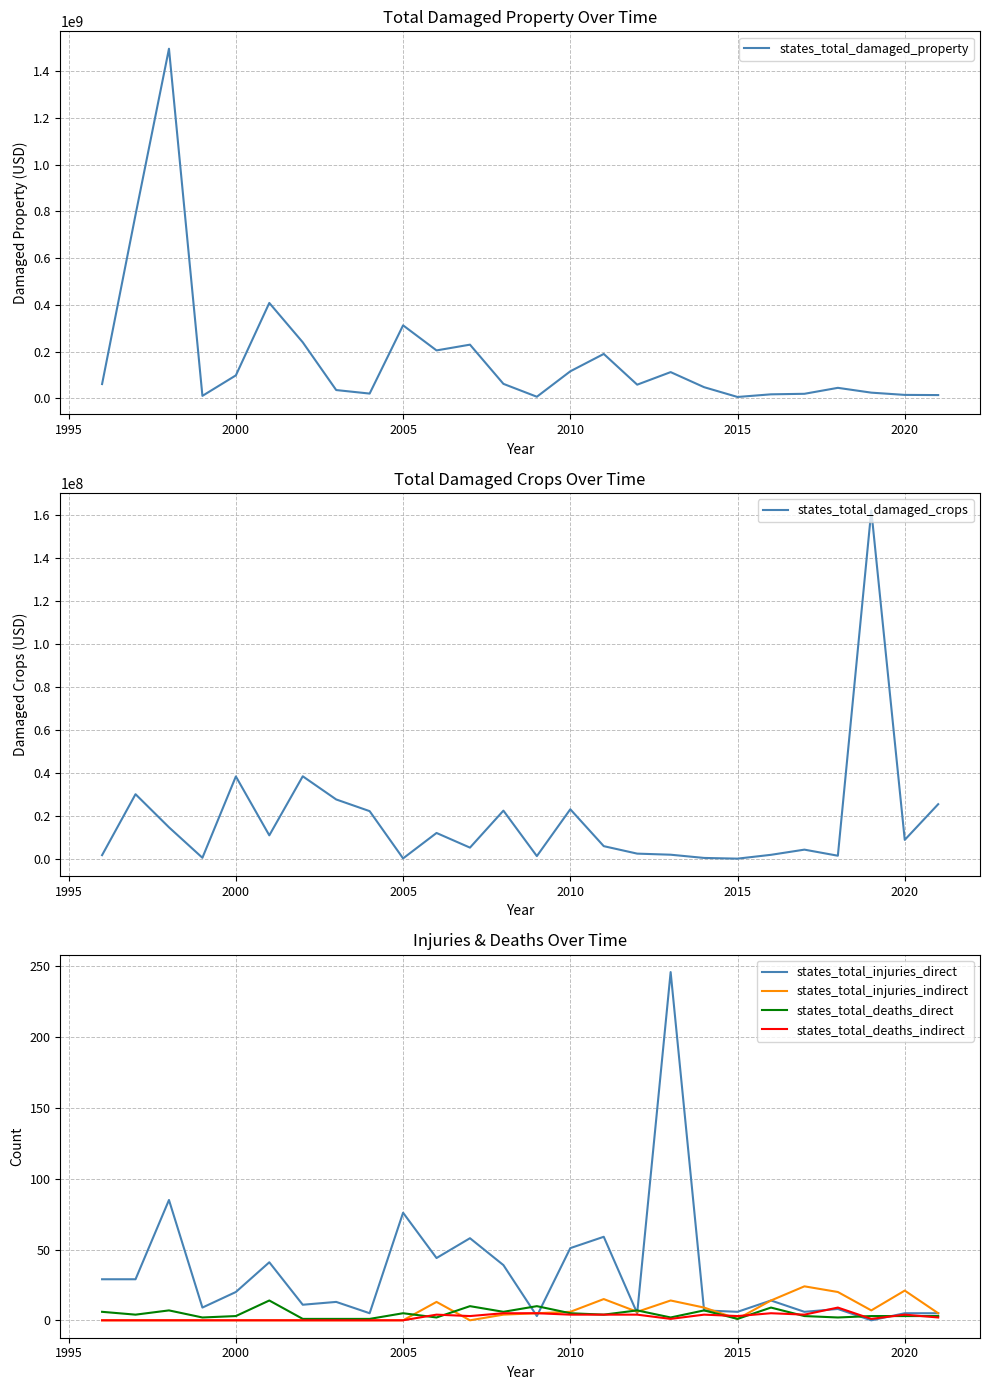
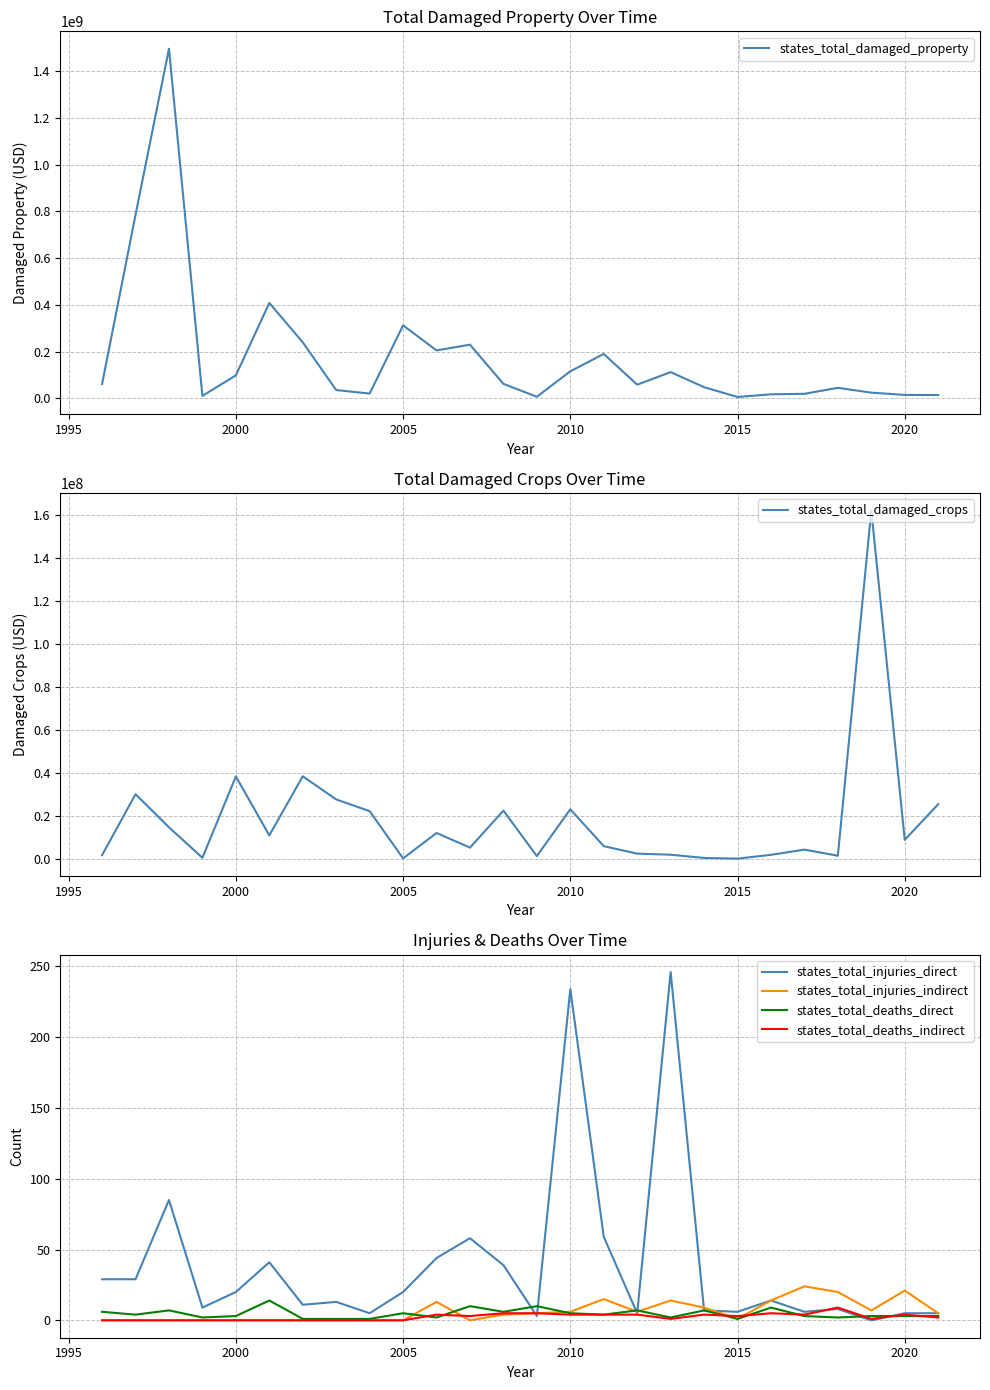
  {
    "Total Damaged Property Over Time": {
      "2000": 100000000,
      "2005": 310000000,
      "2010": 120000000,
      "2015": 10000000,
      "2020": 10000000
    },
    "Total Damaged Crops Over Time": {
      "2000": 38000000,
      "2005": 0,
      "2010": 23000000,
      "2015": 0,
      "2020": 9000000
    },
    "Injuries & Deaths Over Time": {
      "states_total_injuries_direct": {
        "2000": 20,
-       "2005": 76,
-       "2010": 51,
+       "2005": 20,
+       "2010": 234,
        "2015": 6
      },
      "states_total_injuries_indirect": {
        "2020": 21
      },
      "states_total_deaths_direct": {
        "2000": 3,
        "2005": 5
      },
      "states_total_deaths_indirect": {
        "2015": 3
      }
    }
  }
